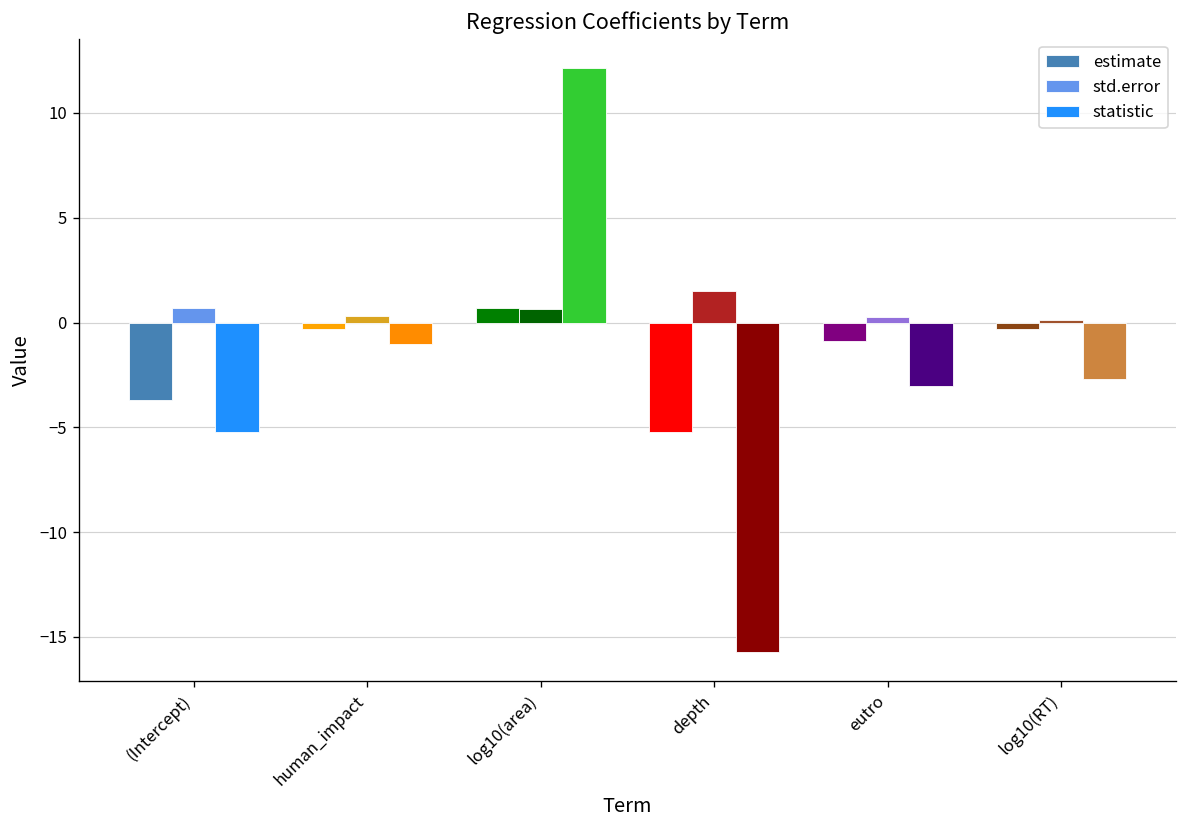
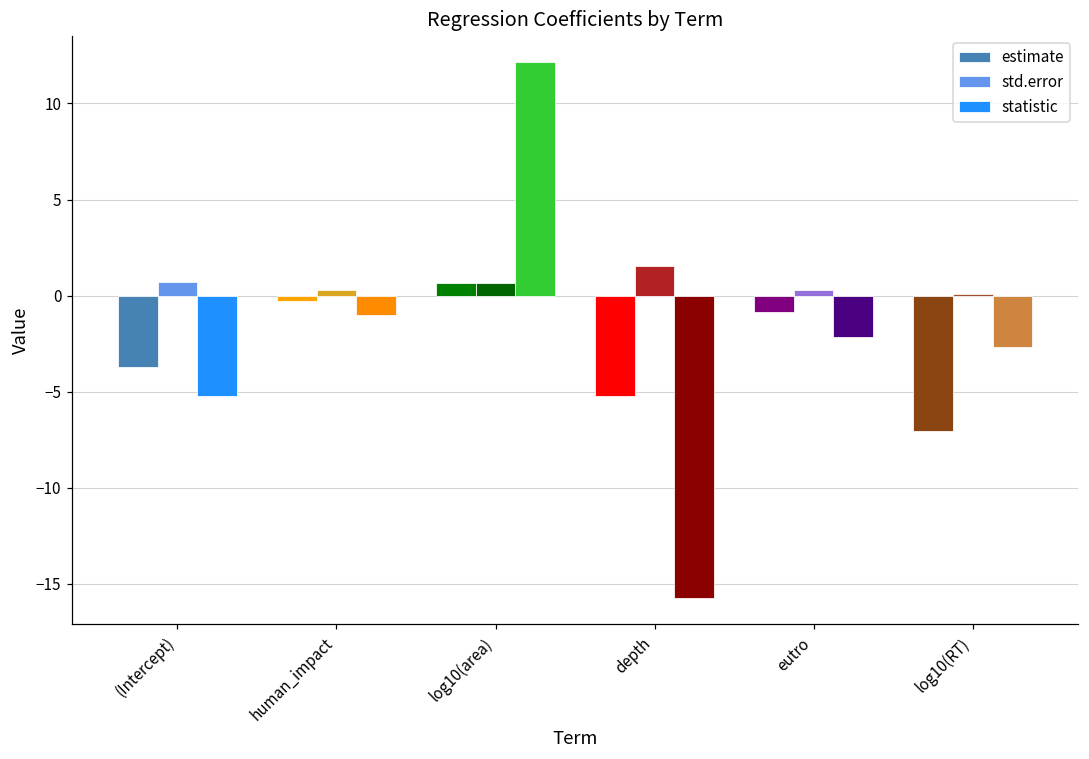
  {
    "estimate": {
      "(Intercept)": -3.7,
      "human_impact": -0.3,
      "log10(area)": 0.7,
      "depth": -5.2,
      "eutro": -0.9,
-     "log10(RT)": -0.3
+     "log10(RT)": -7.1
    },
    "std.error": {
      "(Intercept)": 0.7,
      "human_impact": 0.3,
      "log10(area)": 0.6,
      "depth": 1.5,
      "eutro": 0.3
    },
    "statistic": {
      "(Intercept)": -5.2,
      "human_impact": -1.0,
      "log10(area)": 12.1,
      "depth": -15.7,
-     "eutro": -3.0,
+     "eutro": -2.1,
      "log10(RT)": -2.7
    }
  }
